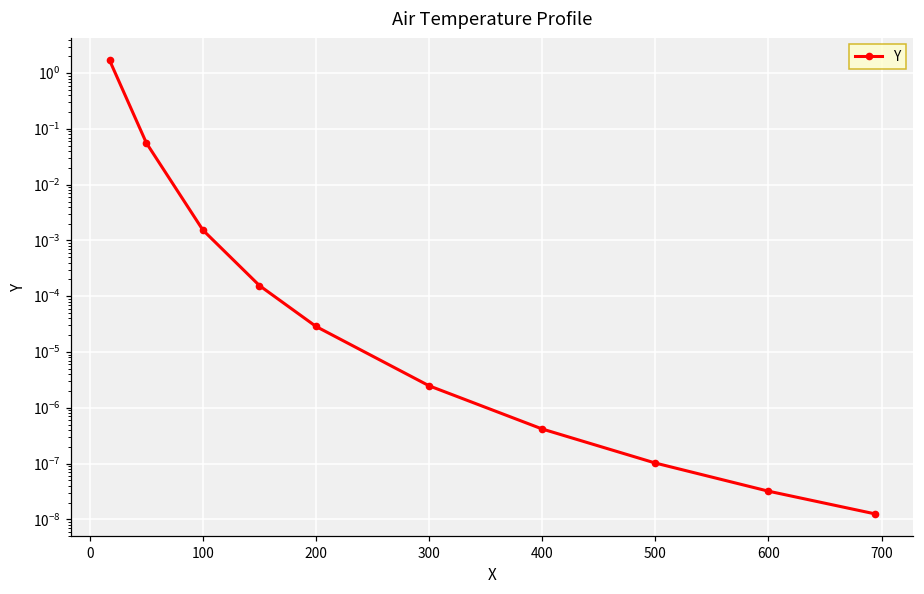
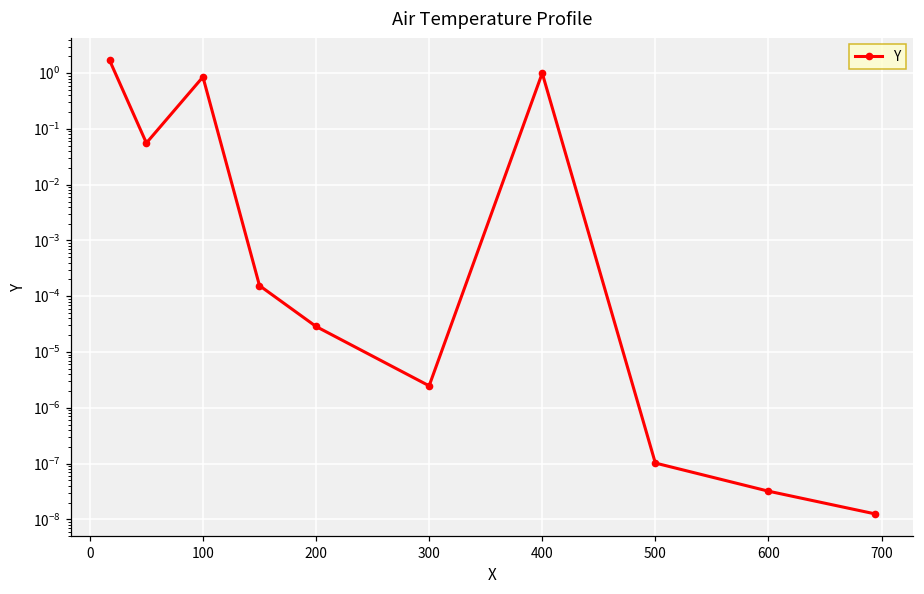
  {
-   "100": 0.0015,
+   "100": 0.9,
    "200": 0.00003,
    "300": 0.000002,
-   "400": 0,
+   "400": 1,
    "500": 0.00000010,
    "600": 0.00000003
  }
